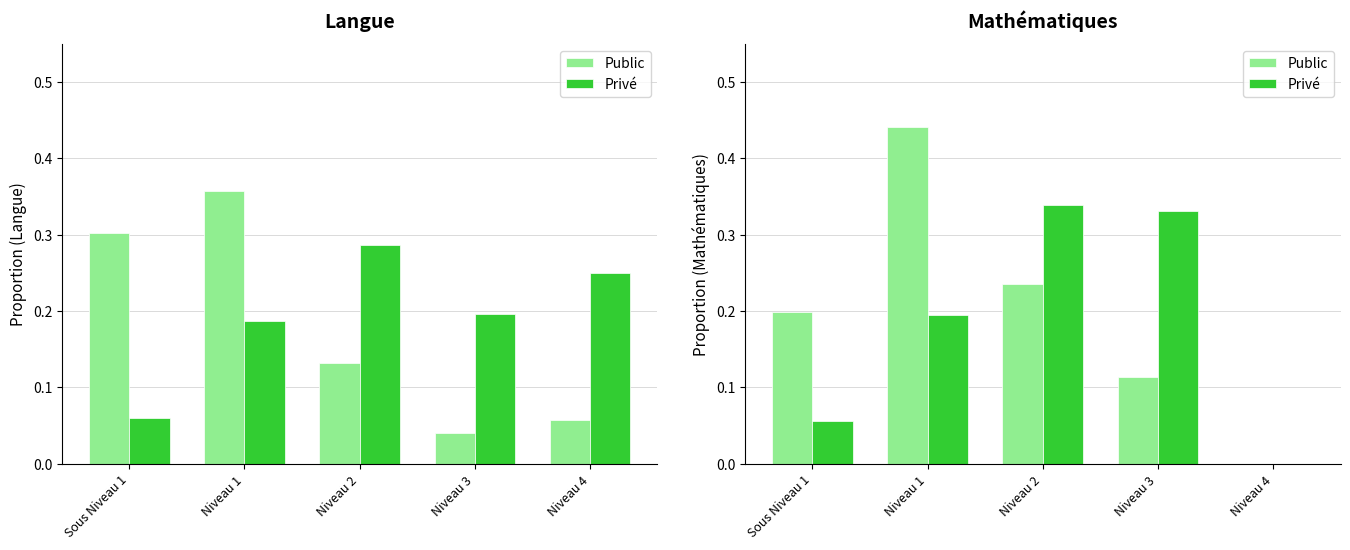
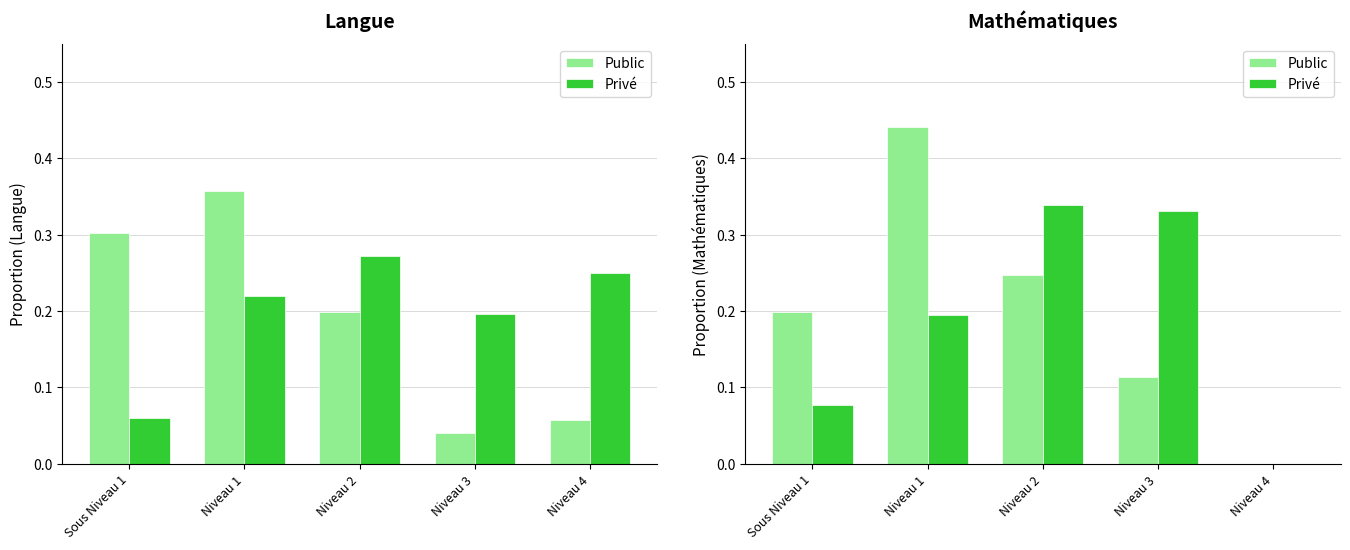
  {
    "Langue": {
      "Public": {
        "Sous Niveau 1": 0.30,
        "Niveau 1": 0.36,
-       "Niveau 2": 0.13,
+       "Niveau 2": 0.20,
        "Niveau 3": 0.04,
        "Niveau 4": 0.06
      },
      "Privé": {
        "Sous Niveau 1": 0.06,
-       "Niveau 1": 0.19,
-       "Niveau 2": 0.29,
+       "Niveau 1": 0.22,
+       "Niveau 2": 0.27,
        "Niveau 3": 0.20,
        "Niveau 4": 0.25
      }
    },
    "Mathématiques": {
      "Public": {
        "Sous Niveau 1": 0.20,
        "Niveau 1": 0.44,
-       "Niveau 2": 0.23,
+       "Niveau 2": 0.25,
        "Niveau 3": 0.11,
        "Niveau 4": 0.00
      },
      "Privé": {
-       "Sous Niveau 1": 0.06,
+       "Sous Niveau 1": 0.08,
        "Niveau 1": 0.20,
        "Niveau 2": 0.34,
        "Niveau 3": 0.33,
        "Niveau 4": 0.00
      }
    }
  }
